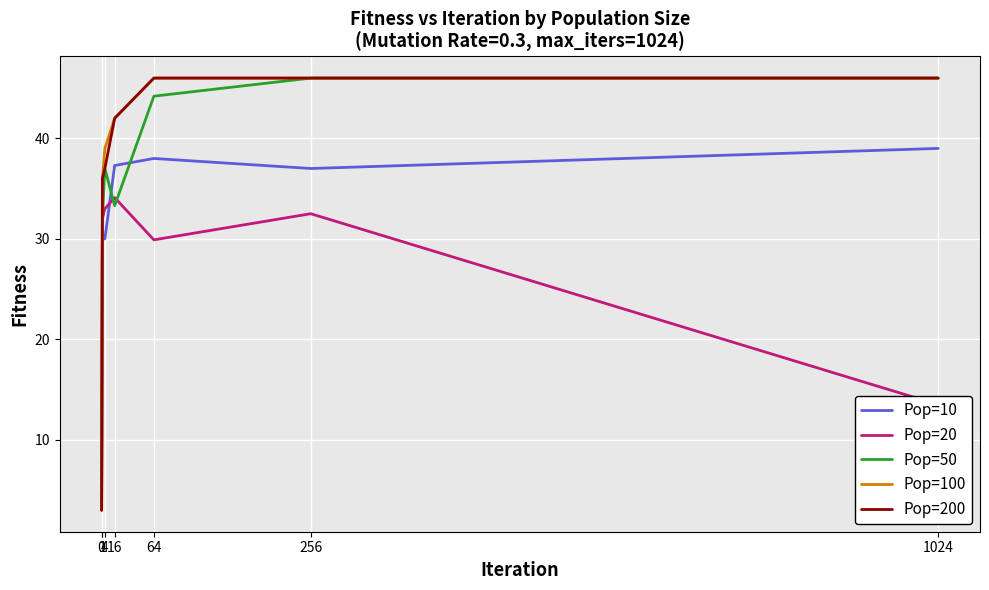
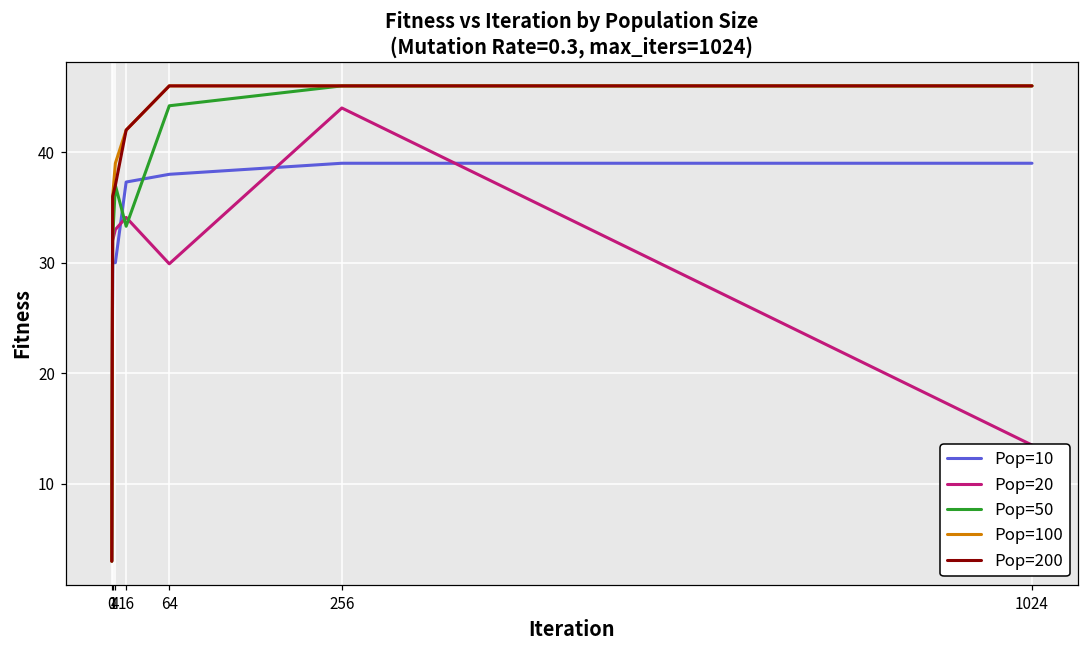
  {
    "Pop=10": {
      "16": 37.3,
      "64": 38,
-     "256": 37,
+     "256": 39,
      "1024": 39
    },
    "Pop=20": {
      "16": 34.1,
      "64": 29.9,
-     "256": 32.5
+     "256": 44.0
    },
    "Pop=50": {
      "16": 33.3,
      "64": 44.2
    }
  }
